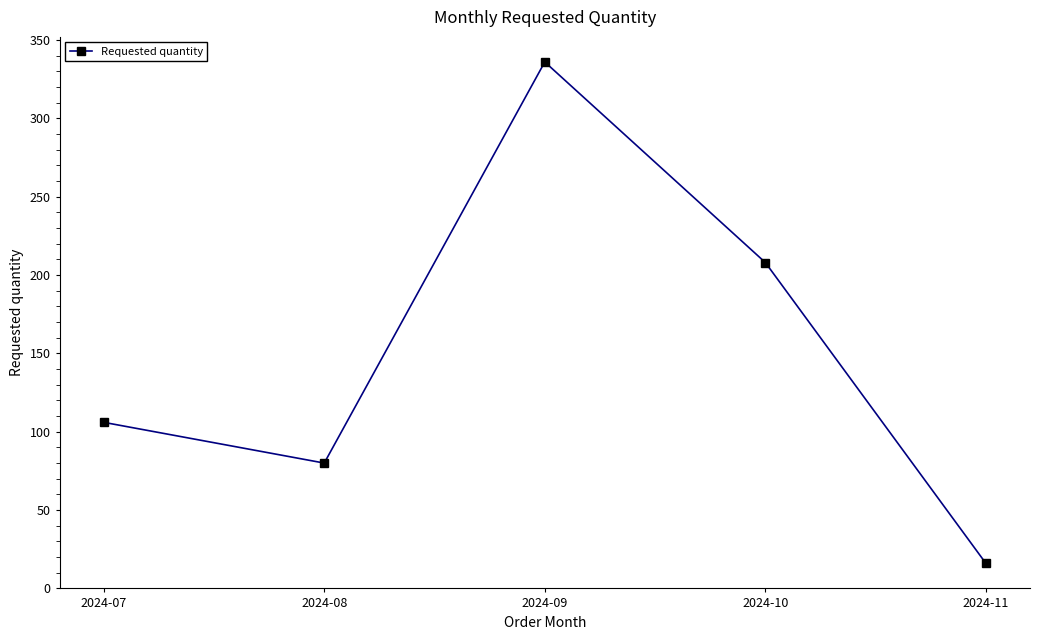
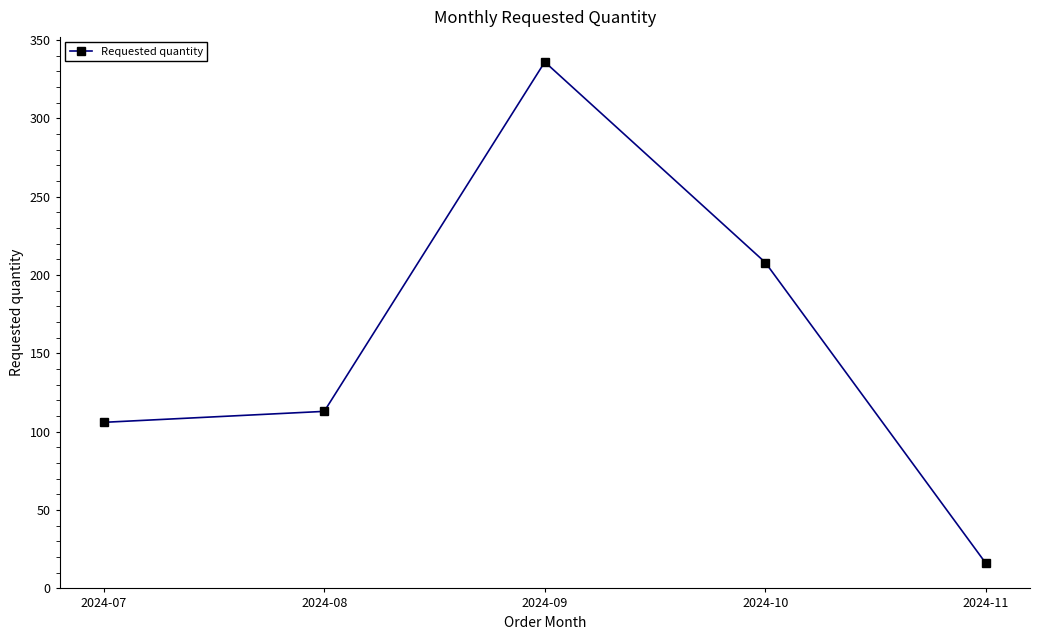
  {
    "2024-07": 106,
-   "2024-08": 80,
+   "2024-08": 113,
    "2024-09": 336,
    "2024-10": 208,
    "2024-11": 16
  }
